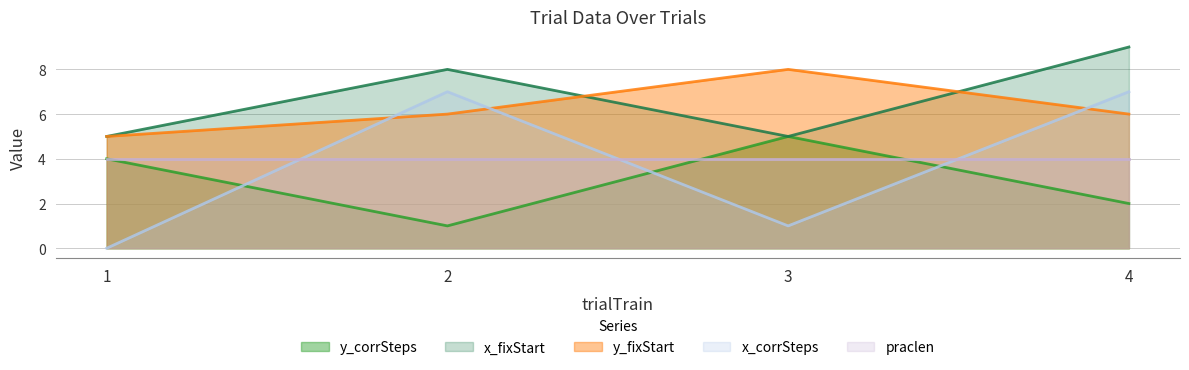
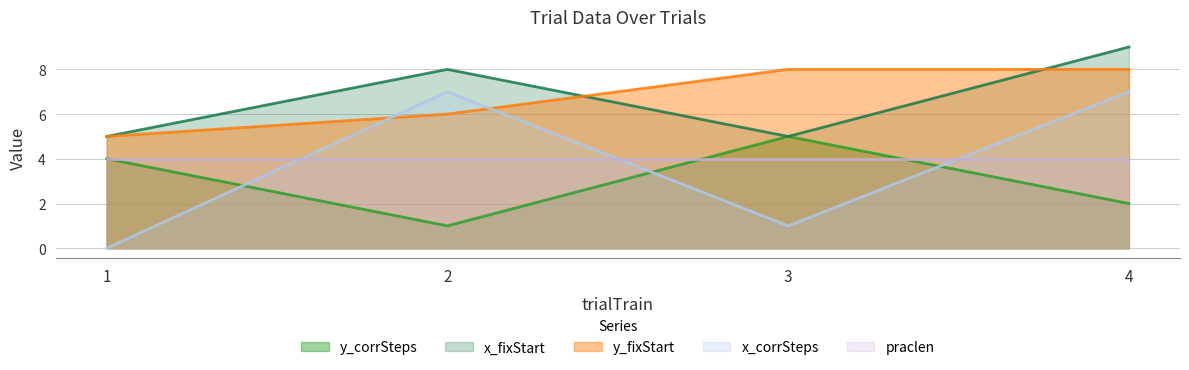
  {
    "y_fixStart": {
      "2": 6,
      "3": 8,
-     "4": 6
+     "4": 8
    }
  }
